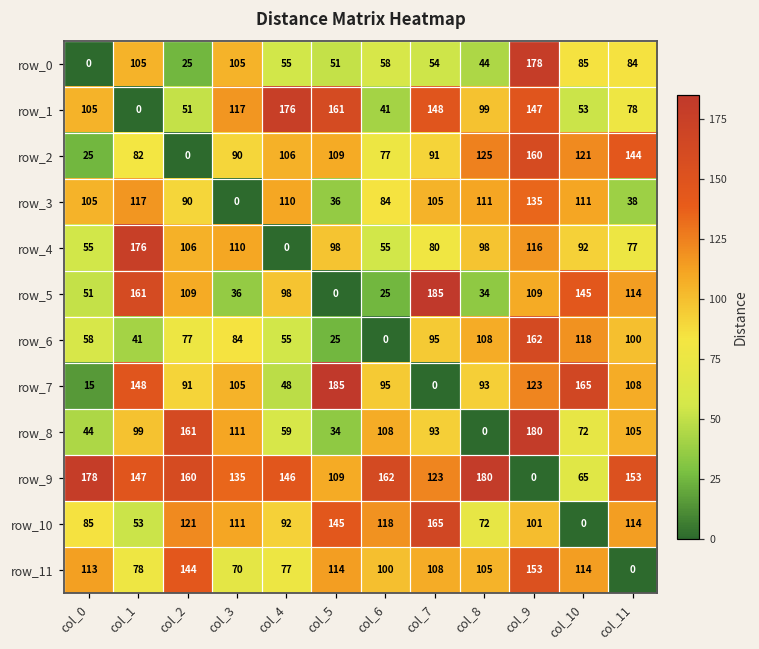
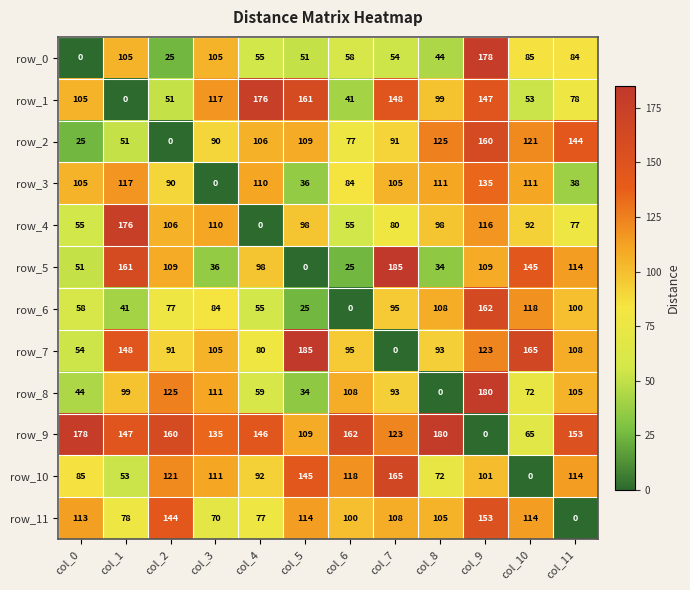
  {
    "row_0": {
      "col_0": 0,
      "col_1": 105,
      "col_2": 25,
      "col_3": 105,
      "col_4": 55,
      "col_5": 51,
      "col_6": 58,
      "col_7": 54,
      "col_8": 44,
      "col_9": 178,
      "col_10": 85,
      "col_11": 84
    },
    "row_1": {
      "col_0": 105,
      "col_1": 0,
      "col_2": 51,
      "col_3": 117,
      "col_4": 176,
      "col_5": 161,
      "col_6": 41,
      "col_7": 148,
      "col_8": 99,
      "col_9": 147,
      "col_10": 53,
      "col_11": 78
    },
    "row_2": {
      "col_0": 25,
-     "col_1": 82,
+     "col_1": 51,
      "col_2": 0,
      "col_3": 90,
      "col_4": 106,
      "col_5": 109,
      "col_6": 77,
      "col_7": 91,
      "col_8": 125,
      "col_9": 160,
      "col_10": 121,
      "col_11": 144
    },
    "row_3": {
      "col_0": 105,
      "col_1": 117,
      "col_2": 90,
      "col_3": 0,
      "col_4": 110,
      "col_5": 36,
      "col_6": 84,
      "col_7": 105,
      "col_8": 111,
      "col_9": 135,
      "col_10": 111,
      "col_11": 38
    },
    "row_4": {
      "col_0": 55,
      "col_1": 176,
      "col_2": 106,
      "col_3": 110,
      "col_4": 0,
      "col_5": 98,
      "col_6": 55,
      "col_7": 80,
      "col_8": 98,
      "col_9": 116,
      "col_10": 92,
      "col_11": 77
    },
    "row_5": {
      "col_0": 51,
      "col_1": 161,
      "col_2": 109,
      "col_3": 36,
      "col_4": 98,
      "col_5": 0,
      "col_6": 25,
      "col_7": 185,
      "col_8": 34,
      "col_9": 109,
      "col_10": 145,
      "col_11": 114
    },
    "row_6": {
      "col_0": 58,
      "col_1": 41,
      "col_2": 77,
      "col_3": 84,
      "col_4": 55,
      "col_5": 25,
      "col_6": 0,
      "col_7": 95,
      "col_8": 108,
      "col_9": 162,
      "col_10": 118,
      "col_11": 100
    },
    "row_7": {
-     "col_0": 15,
+     "col_0": 54,
      "col_1": 148,
      "col_2": 91,
      "col_3": 105,
-     "col_4": 48,
+     "col_4": 80,
      "col_5": 185,
      "col_6": 95,
      "col_7": 0,
      "col_8": 93,
      "col_9": 123,
      "col_10": 165,
      "col_11": 108
    },
    "row_8": {
      "col_0": 44,
      "col_1": 99,
-     "col_2": 161,
+     "col_2": 125,
      "col_3": 111,
      "col_4": 59,
      "col_5": 34,
      "col_6": 108,
      "col_7": 93,
      "col_8": 0,
      "col_9": 180,
      "col_10": 72,
      "col_11": 105
    },
    "row_9": {
      "col_0": 178,
      "col_1": 147,
      "col_2": 160,
      "col_3": 135,
      "col_4": 146,
      "col_5": 109,
      "col_6": 162,
      "col_7": 123,
      "col_8": 180,
      "col_9": 0,
      "col_10": 65,
      "col_11": 153
    },
    "row_10": {
      "col_0": 85,
      "col_1": 53,
      "col_2": 121,
      "col_3": 111,
      "col_4": 92,
      "col_5": 145,
      "col_6": 118,
      "col_7": 165,
      "col_8": 72,
      "col_9": 101,
      "col_10": 0,
      "col_11": 114
    },
    "row_11": {
      "col_0": 113,
      "col_1": 78,
      "col_2": 144,
      "col_3": 70,
      "col_4": 77,
      "col_5": 114,
      "col_6": 100,
      "col_7": 108,
      "col_8": 105,
      "col_9": 153,
      "col_10": 114,
      "col_11": 0
    }
  }
